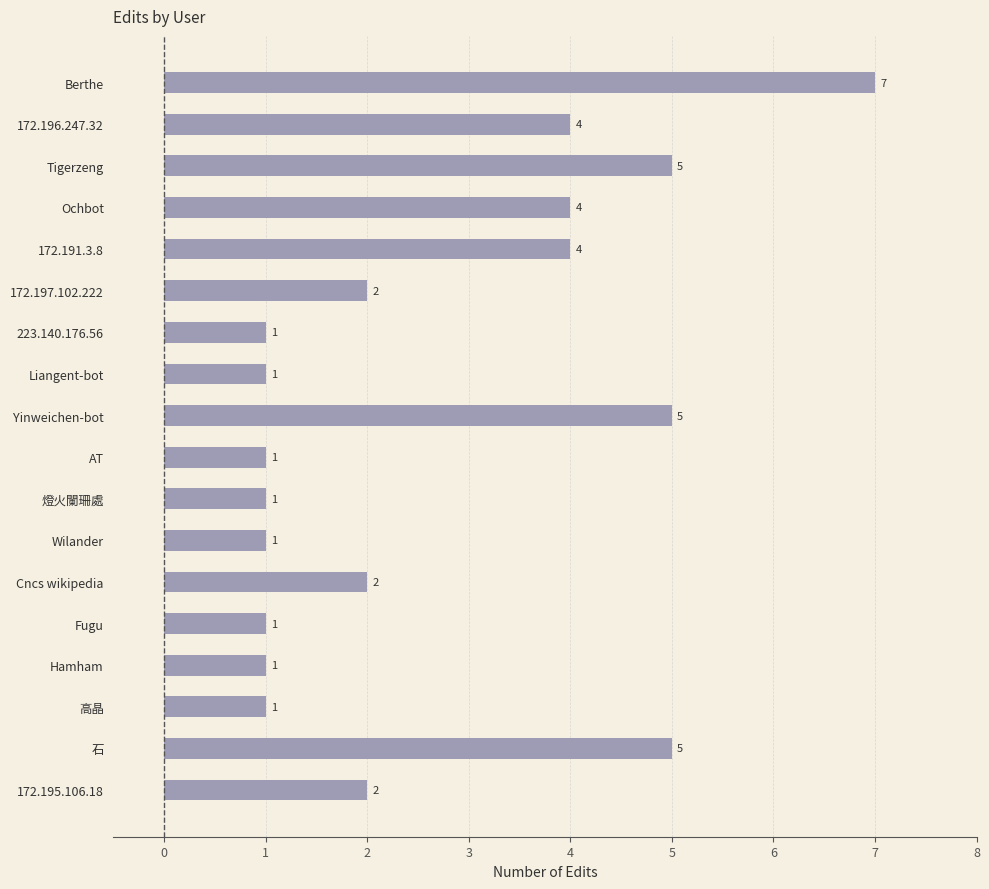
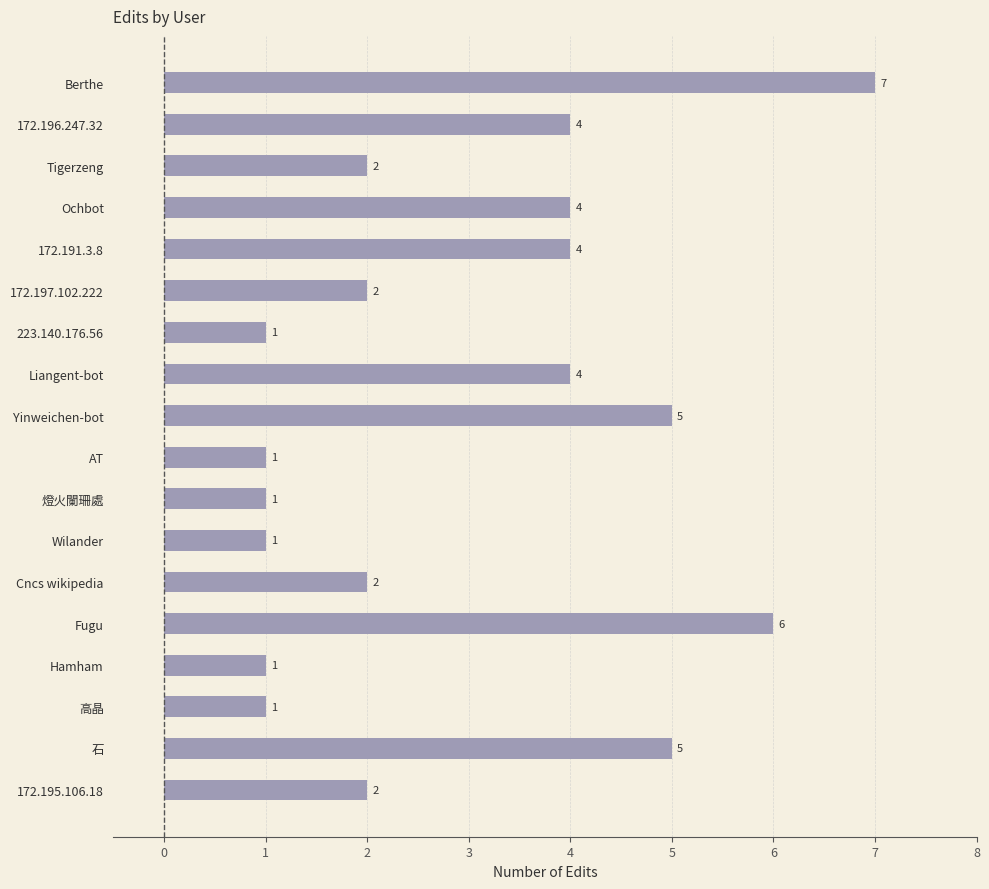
  {
    "Berthe": 7,
    "172.196.247.32": 4,
-   "Tigerzeng": 5,
+   "Tigerzeng": 2,
    "Ochbot": 4,
    "172.191.3.8": 4,
    "172.197.102.222": 2,
    "223.140.176.56": 1,
-   "Liangent-bot": 1,
+   "Liangent-bot": 4,
    "Yinweichen-bot": 5,
    "AT": 1,
    "燈火闌珊處": 1,
    "Wilander": 1,
    "Cncs wikipedia": 2,
-   "Fugu": 1,
+   "Fugu": 6,
    "Hamham": 1,
    "高晶": 1,
    "石": 5,
    "172.195.106.18": 2
  }
